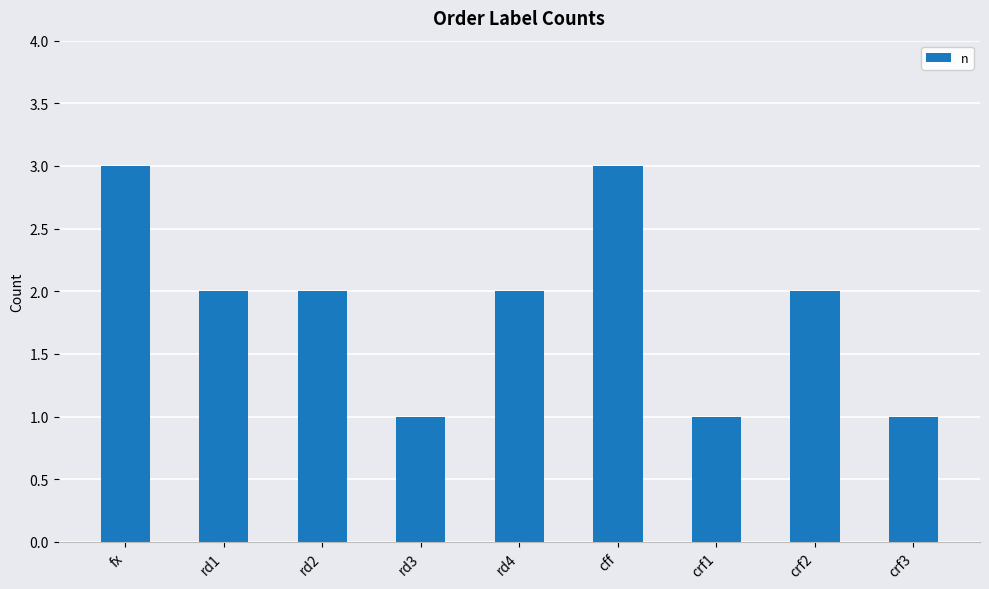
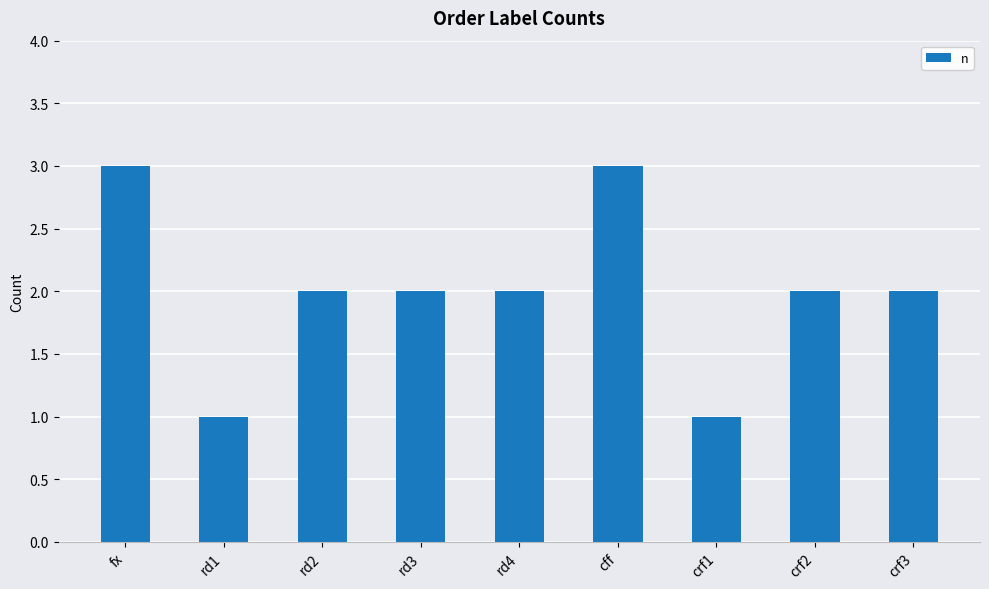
  {
    "fx": 3,
-   "rd1": 2,
+   "rd1": 1,
    "rd2": 2,
-   "rd3": 1,
+   "rd3": 2,
    "rd4": 2,
    "cff": 3,
    "crf1": 1,
    "crf2": 2,
-   "crf3": 1
+   "crf3": 2
  }
